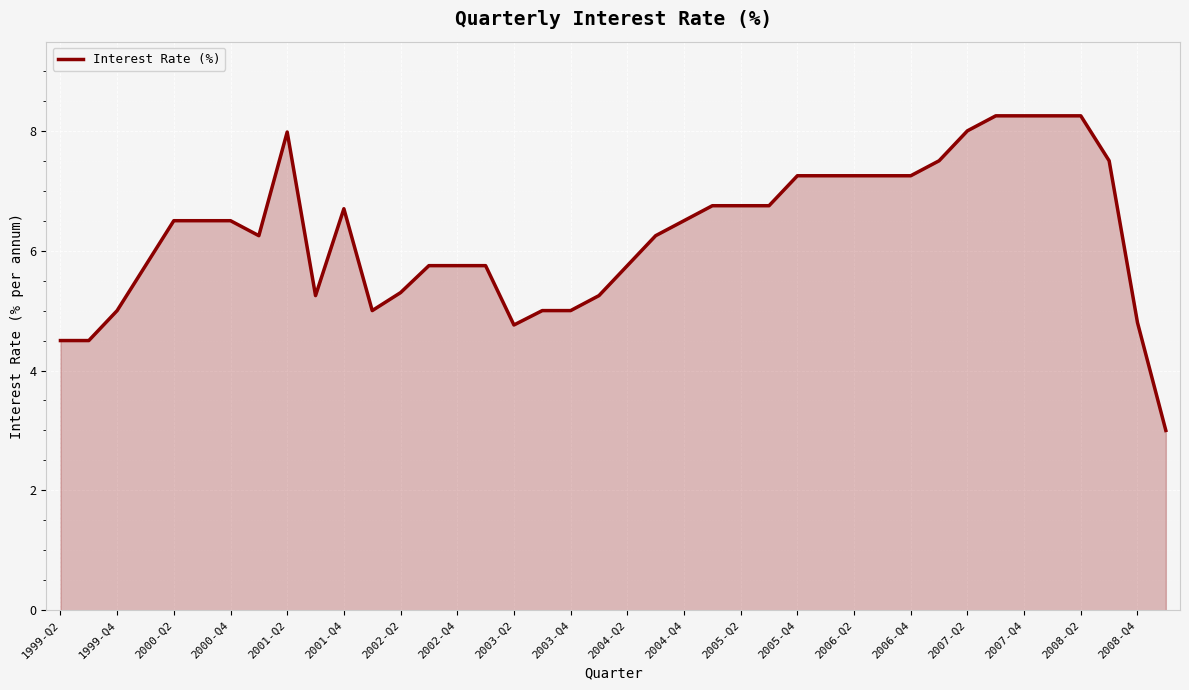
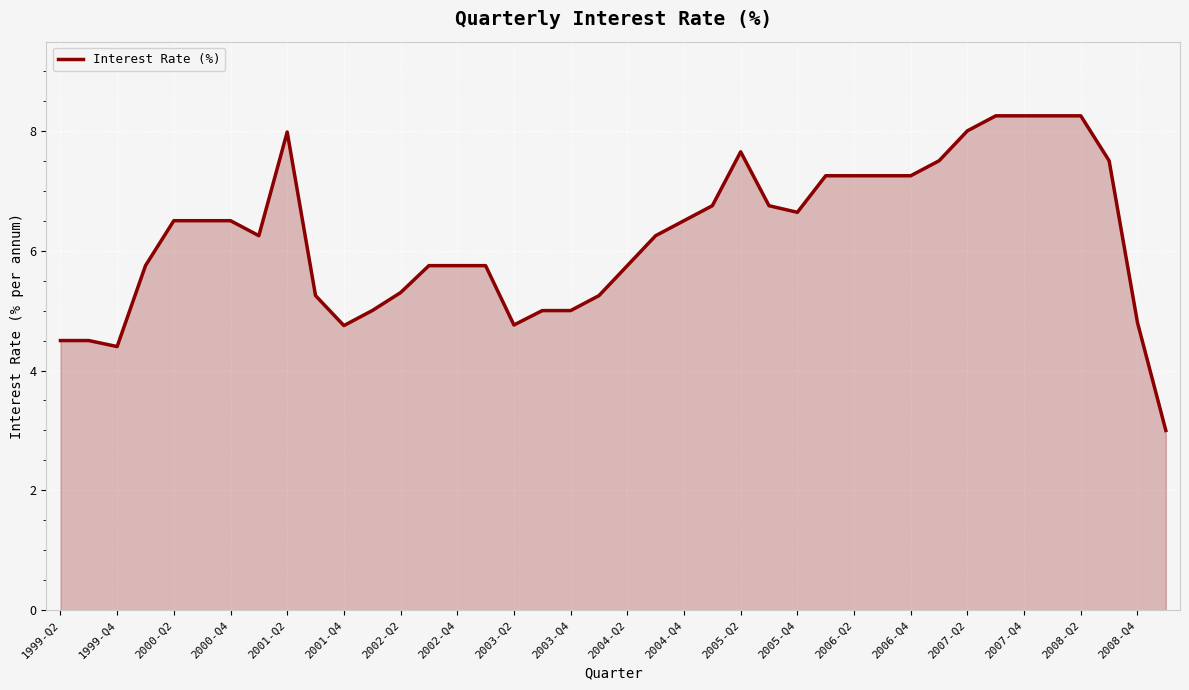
  {
    "1999-Q2": 4.5,
-   "1999-Q4": 5.0,
+   "1999-Q4": 4.4,
    "2000-Q2": 6.5,
    "2000-Q4": 6.5,
    "2001-Q2": 8.0,
-   "2001-Q4": 6.7,
+   "2001-Q4": 4.8,
    "2002-Q2": 5.3,
    "2002-Q4": 5.8,
    "2003-Q2": 4.8,
    "2003-Q4": 5.0,
    "2004-Q2": 5.8,
    "2004-Q4": 6.5,
-   "2005-Q2": 6.8,
-   "2005-Q4": 7.3,
+   "2005-Q2": 7.7,
+   "2005-Q4": 6.6,
    "2006-Q2": 7.3,
    "2006-Q4": 7.3,
    "2007-Q2": 8.0,
    "2007-Q4": 8.3,
    "2008-Q2": 8.3,
    "2008-Q4": 4.8
  }
